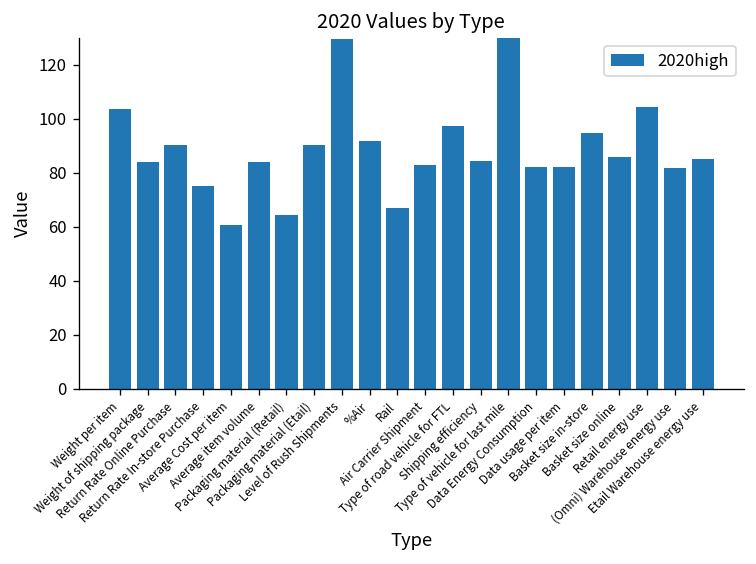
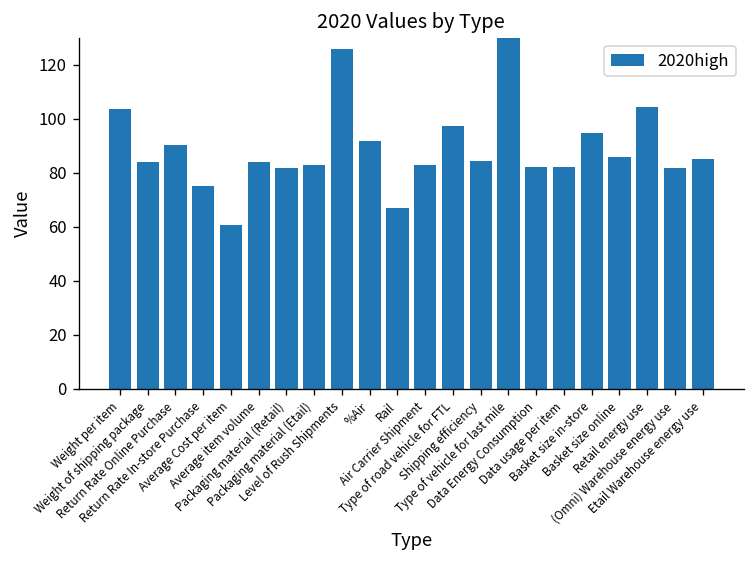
  {
    "Weight per item": 104,
    "Weight of shipping package": 84,
    "Return Rate Online Purchase": 90,
    "Return Rate In-store Purchase": 75,
    "Average Cost per item": 60,
    "Average item volume": 84,
-   "Packaging material (Retail)": 64,
-   "Packaging material (Etail)": 90,
-   "Level of Rush Shipments": 129,
+   "Packaging material (Retail)": 82,
+   "Packaging material (Etail)": 83,
+   "Level of Rush Shipments": 126,
    "%Air": 92,
    "Rail": 67,
    "Air Carrier Shipment": 83,
    "Type of road vehicle for FTL": 97,
    "Shipping efficiency": 84,
    "Data Energy Consumption": 82,
    "Data usage per item": 82,
    "Basket size in-store": 95,
    "Basket size online": 86,
    "Retail energy use": 104,
    "(Omni) Warehouse energy use": 82,
    "Etail Warehouse energy use": 85
  }
